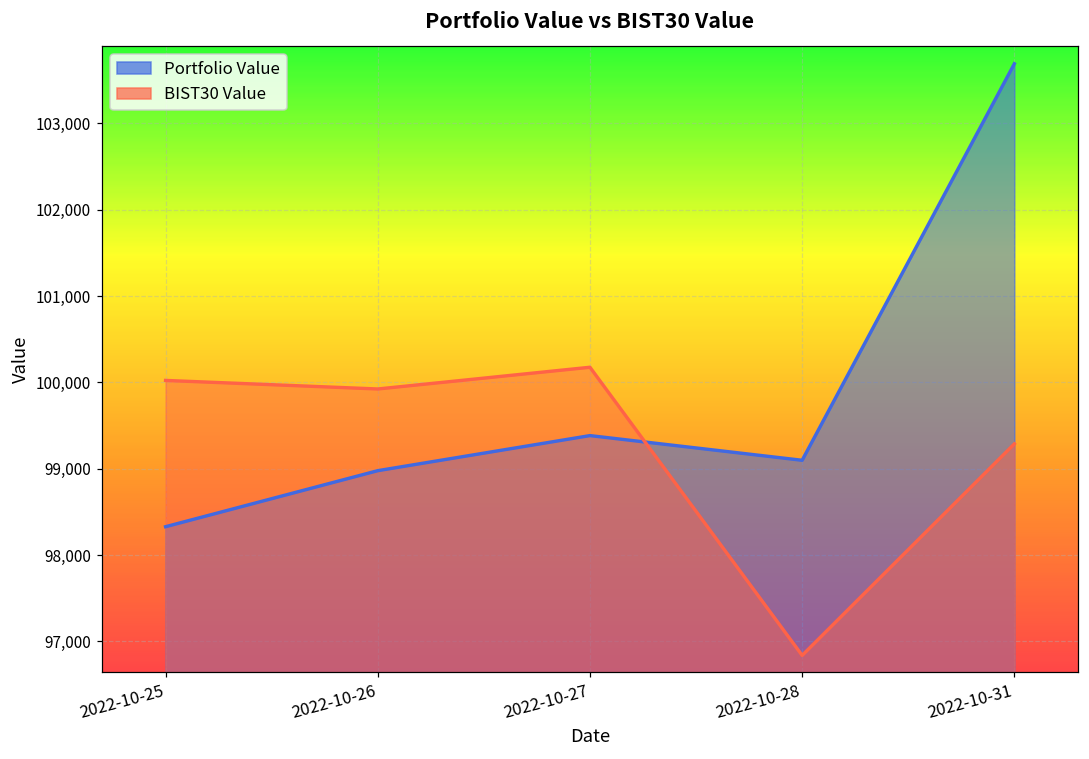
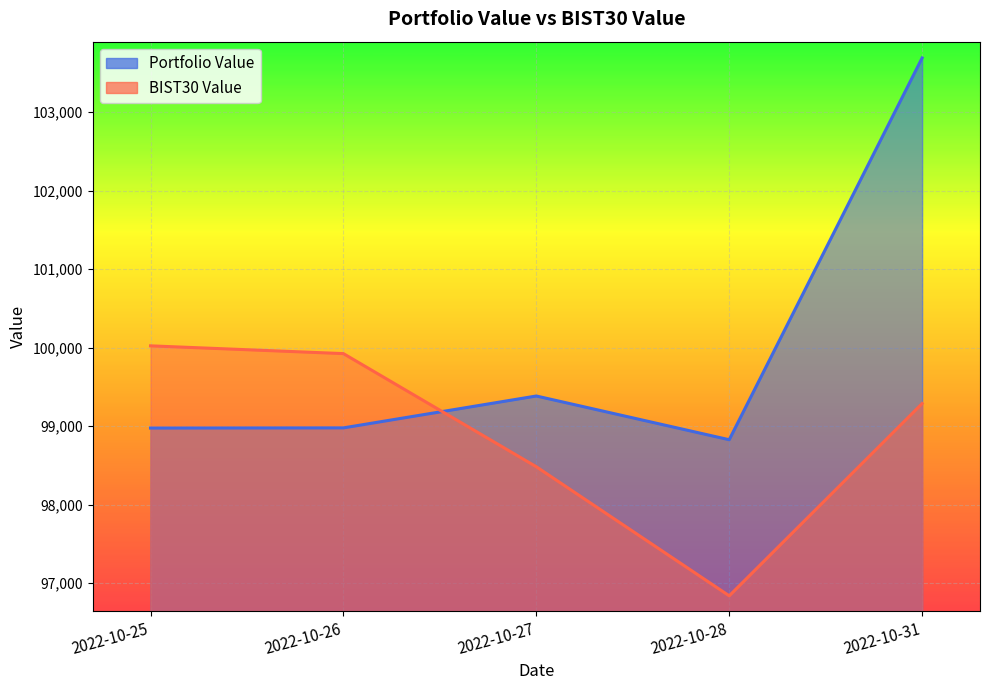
  {
    "Portfolio Value": {
-     "2022-10-25": "98,300",
+     "2022-10-25": "99,000",
      "2022-10-26": "99,000",
      "2022-10-27": "99,400",
-     "2022-10-28": "99,100",
+     "2022-10-28": "98,800",
      "2022-10-31": "103,700"
    },
    "BIST30 Value": {
      "2022-10-25": "100,000",
      "2022-10-26": "99,900",
-     "2022-10-27": "100,200",
+     "2022-10-27": "98,500",
      "2022-10-28": "96,800",
      "2022-10-31": "99,300"
    }
  }
